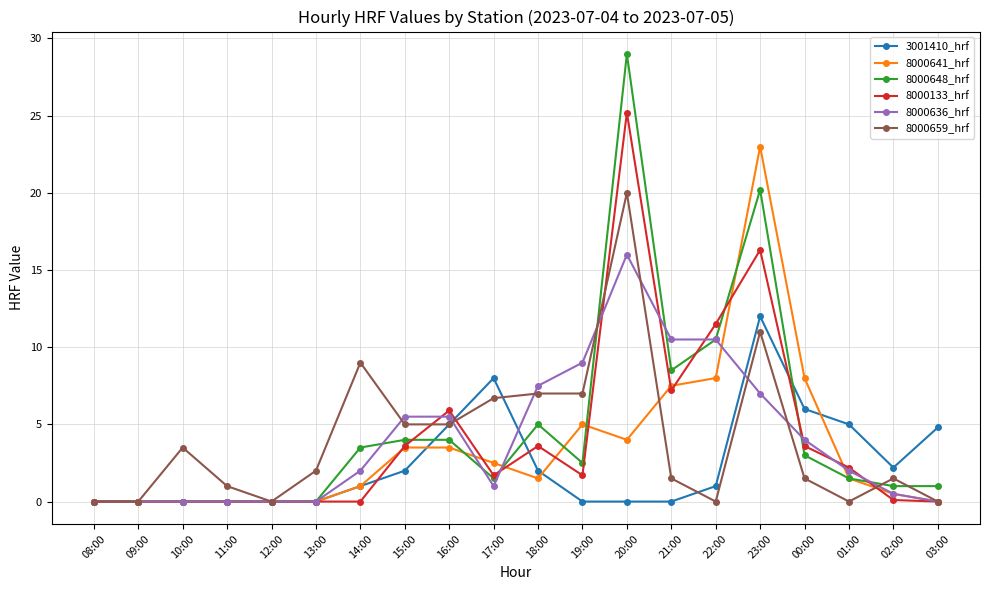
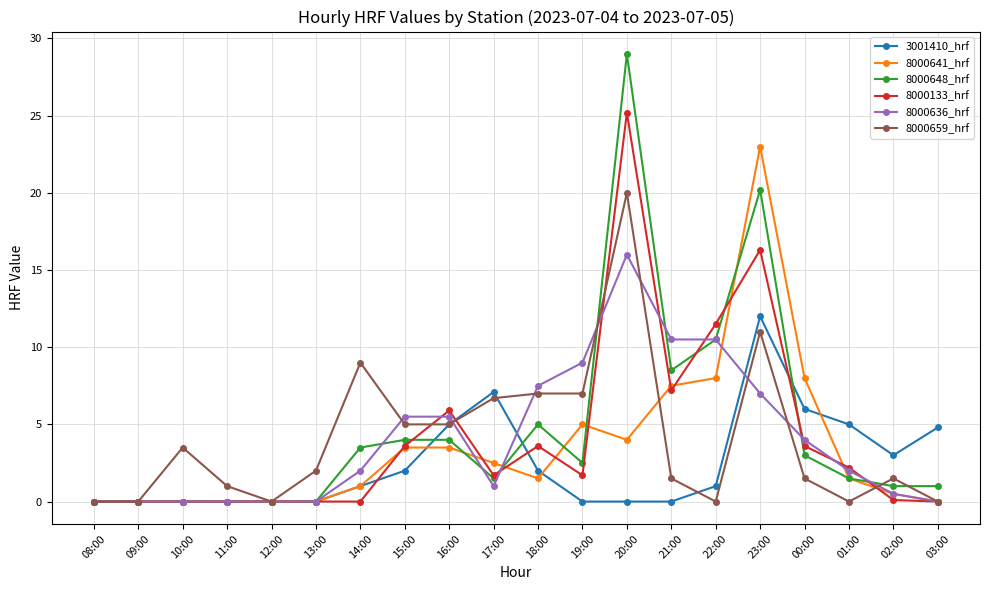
  {
    "3001410_hrf": {
      "15:00": 2.0,
-     "17:00": 8.0,
+     "17:00": 7.1,
      "18:00": 2.0,
      "19:00": 0.0,
      "20:00": 0.0,
      "21:00": 0.0,
      "22:00": 1.0,
      "23:00": 12.0,
      "00:00": 6.0,
      "01:00": 5.0,
-     "02:00": 2.2,
+     "02:00": 3.0,
      "03:00": 4.8
    },
    "8000641_hrf": {
      "16:00": 3.5,
      "17:00": 2.5,
      "18:00": 1.5,
      "19:00": 5.0,
      "20:00": 4.0,
      "21:00": 7.5,
      "22:00": 8.0,
      "23:00": 23.0,
      "00:00": 8.0
    },
    "8000648_hrf": {
      "14:00": 3.5,
      "15:00": 4.0,
      "16:00": 4.0,
      "17:00": 1.5,
      "18:00": 5.0,
      "19:00": 2.5,
      "20:00": 29.0,
      "21:00": 8.5,
      "23:00": 20.2,
      "00:00": 3.0,
      "02:00": 1.0,
      "03:00": 1.0
    },
    "8000133_hrf": {
      "14:00": 0.0,
      "16:00": 5.9,
      "17:00": 1.7,
      "18:00": 3.6,
      "19:00": 1.7,
      "20:00": 25.2,
      "21:00": 7.2,
      "22:00": 11.5,
      "23:00": 16.3,
      "00:00": 3.6,
      "01:00": 2.2,
      "02:00": 0.1
    },
    "8000636_hrf": {
      "14:00": 2.0,
      "15:00": 5.5,
      "16:00": 5.5,
      "17:00": 1.0,
      "18:00": 7.5,
      "19:00": 9.0,
      "20:00": 16.0,
      "21:00": 10.5,
      "23:00": 7.0,
      "00:00": 4.0,
      "01:00": 2.0
    },
    "8000659_hrf": {
      "10:00": 3.5,
      "11:00": 1.0,
      "13:00": 2.0,
      "14:00": 9.0,
      "15:00": 5.0,
      "17:00": 6.7,
      "18:00": 7.0,
      "19:00": 7.0,
      "20:00": 20.0,
      "21:00": 1.5,
      "22:00": 0.0,
      "23:00": 11.0,
      "00:00": 1.5,
      "01:00": 0.0,
      "02:00": 1.5
    }
  }
